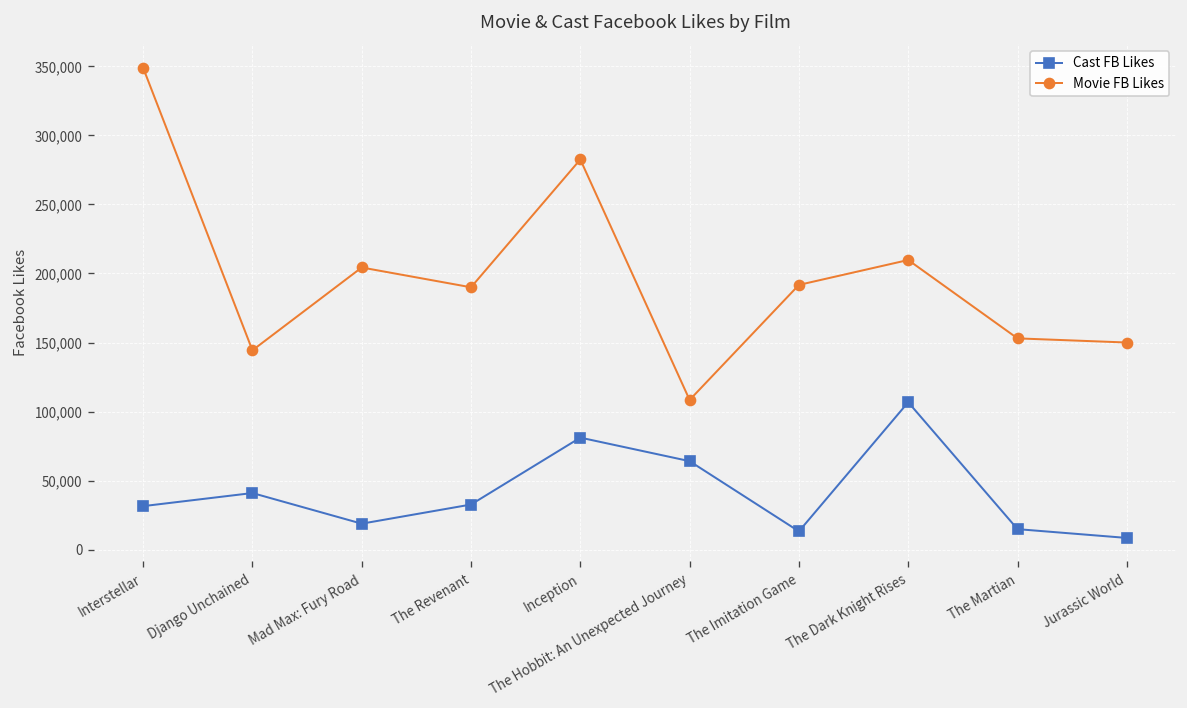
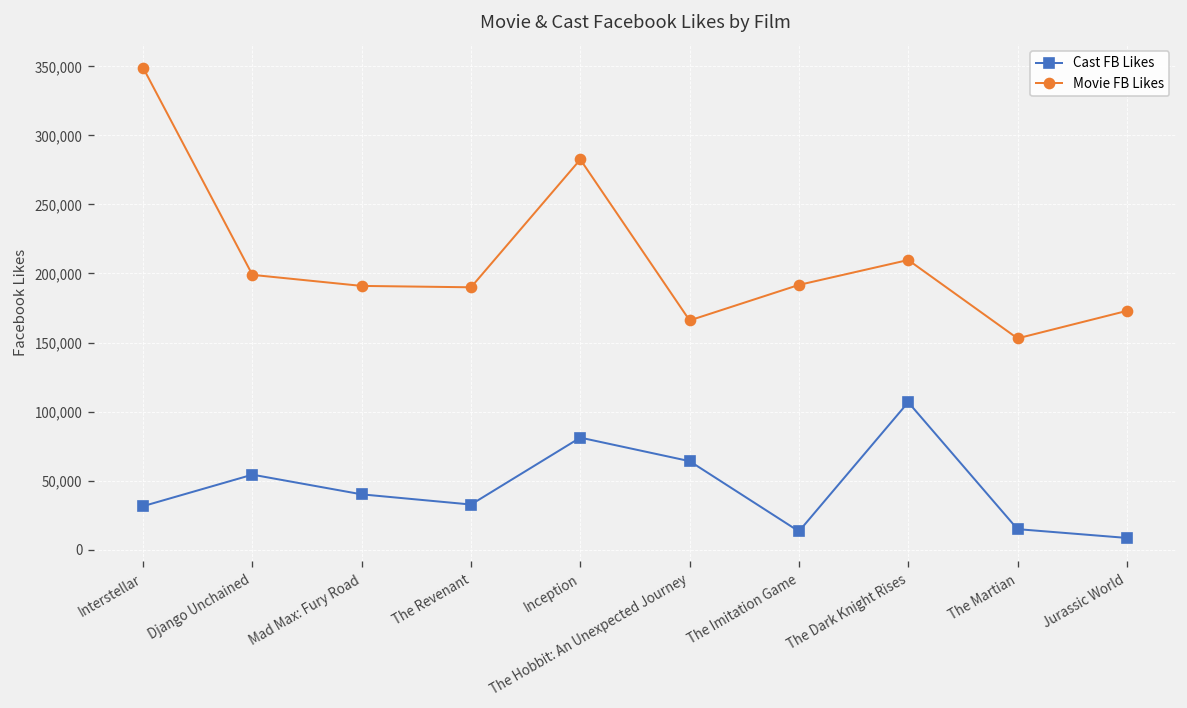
  {
    "Cast FB Likes": {
      "Interstellar": "31,000",
-     "Django Unchained": "41,000",
-     "Mad Max: Fury Road": "19,000",
+     "Django Unchained": "54,000",
+     "Mad Max: Fury Road": "40,000",
      "The Revenant": "33,000",
      "Inception": "81,000",
      "The Hobbit: An Unexpected Journey": "64,000",
      "The Imitation Game": "13,000",
      "The Dark Knight Rises": "107,000",
      "The Martian": "15,000",
      "Jurassic World": "8,000"
    },
    "Movie FB Likes": {
      "Interstellar": "349,000",
-     "Django Unchained": "144,000",
-     "Mad Max: Fury Road": "204,000",
+     "Django Unchained": "199,000",
+     "Mad Max: Fury Road": "191,000",
      "The Revenant": "190,000",
      "Inception": "283,000",
-     "The Hobbit: An Unexpected Journey": "108,000",
+     "The Hobbit: An Unexpected Journey": "166,000",
      "The Imitation Game": "192,000",
      "The Dark Knight Rises": "210,000",
      "The Martian": "153,000",
-     "Jurassic World": "150,000"
+     "Jurassic World": "173,000"
    }
  }
